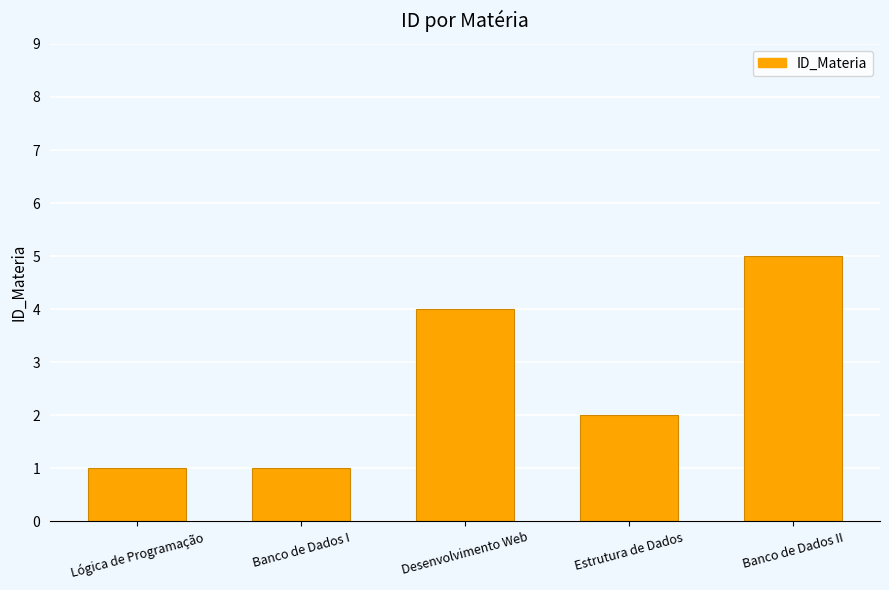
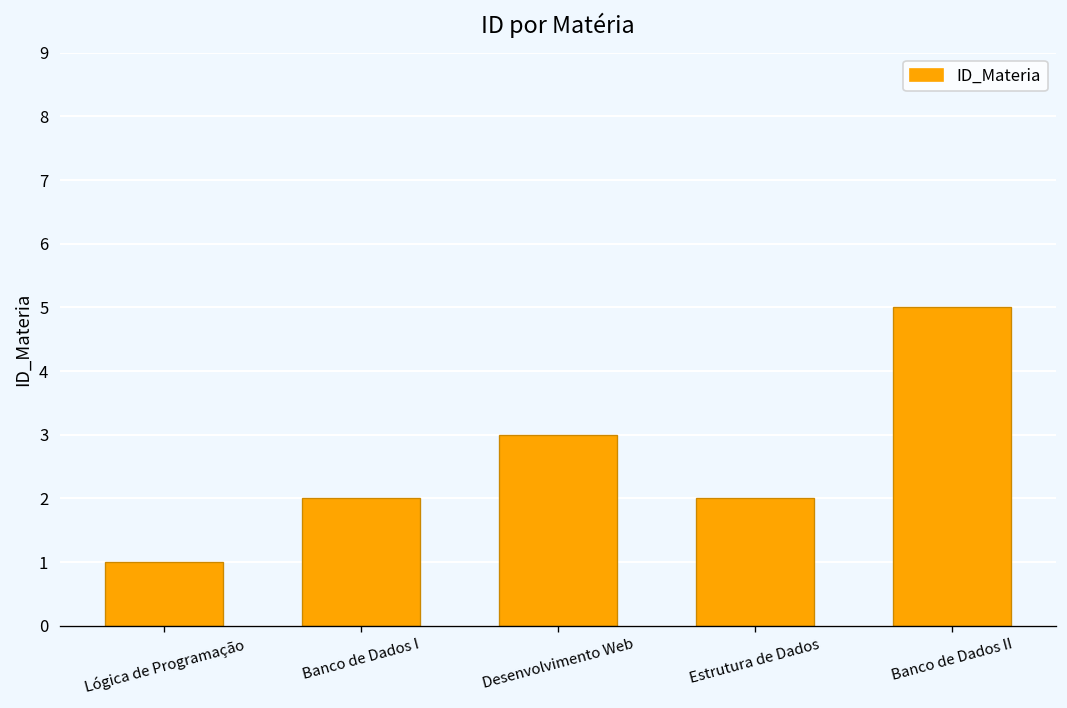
  {
    "Lógica de Programação": 1,
-   "Banco de Dados I": 1,
-   "Desenvolvimento Web": 4,
+   "Banco de Dados I": 2,
+   "Desenvolvimento Web": 3,
    "Estrutura de Dados": 2,
    "Banco de Dados II": 5
  }
